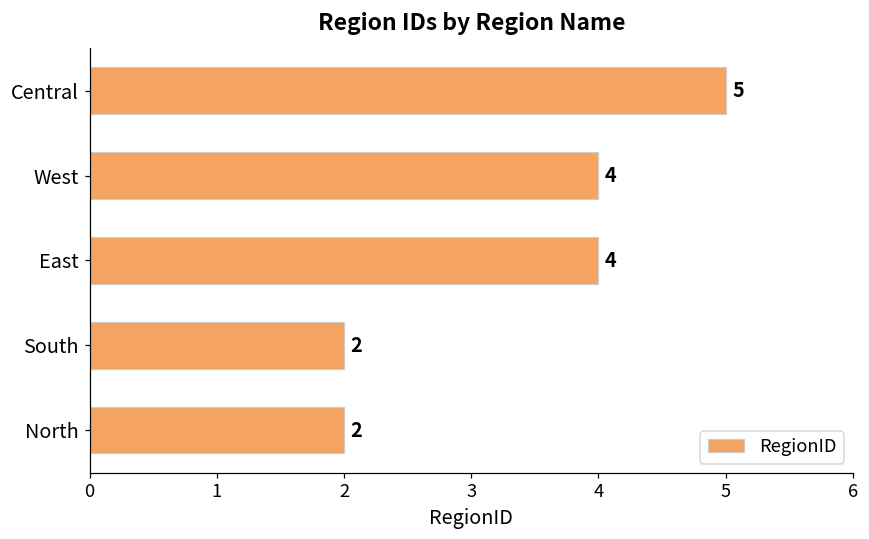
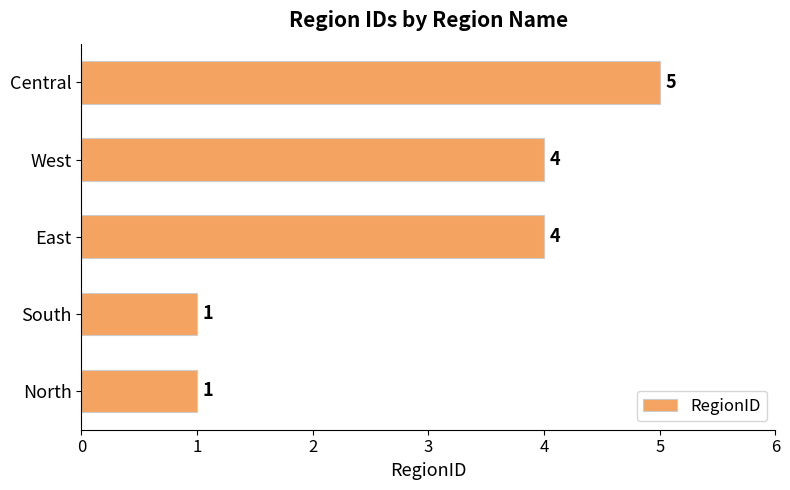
  {
    "Central": 5,
    "West": 4,
    "East": 4,
-   "South": 2,
-   "North": 2
+   "South": 1,
+   "North": 1
  }
